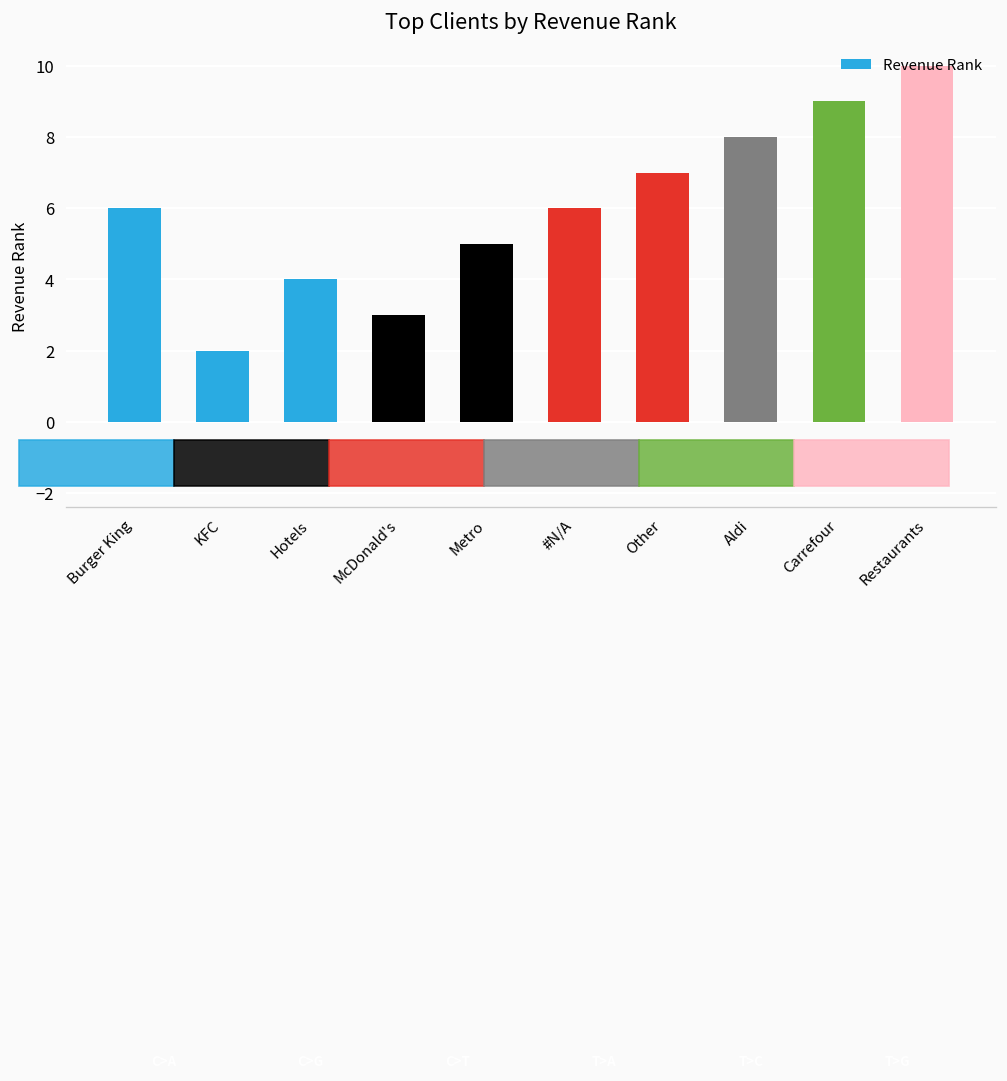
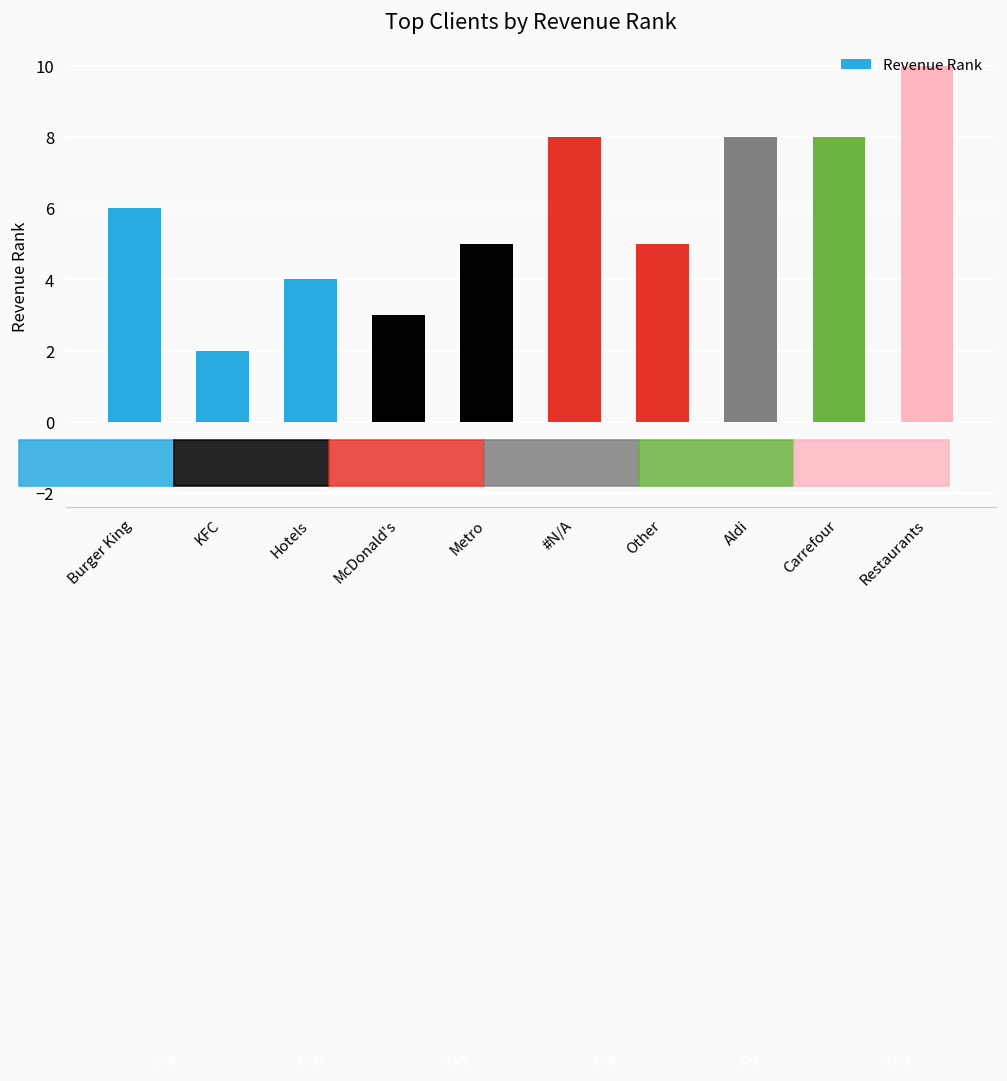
  {
    "Burger King": 6,
    "KFC": 2,
    "Hotels": 4,
    "McDonald's": 3,
    "Metro": 5,
-   "#N/A": 6,
-   "Other": 7,
+   "#N/A": 8,
+   "Other": 5,
    "Aldi": 8,
-   "Carrefour": 9,
+   "Carrefour": 8,
    "Restaurants": 10
  }
